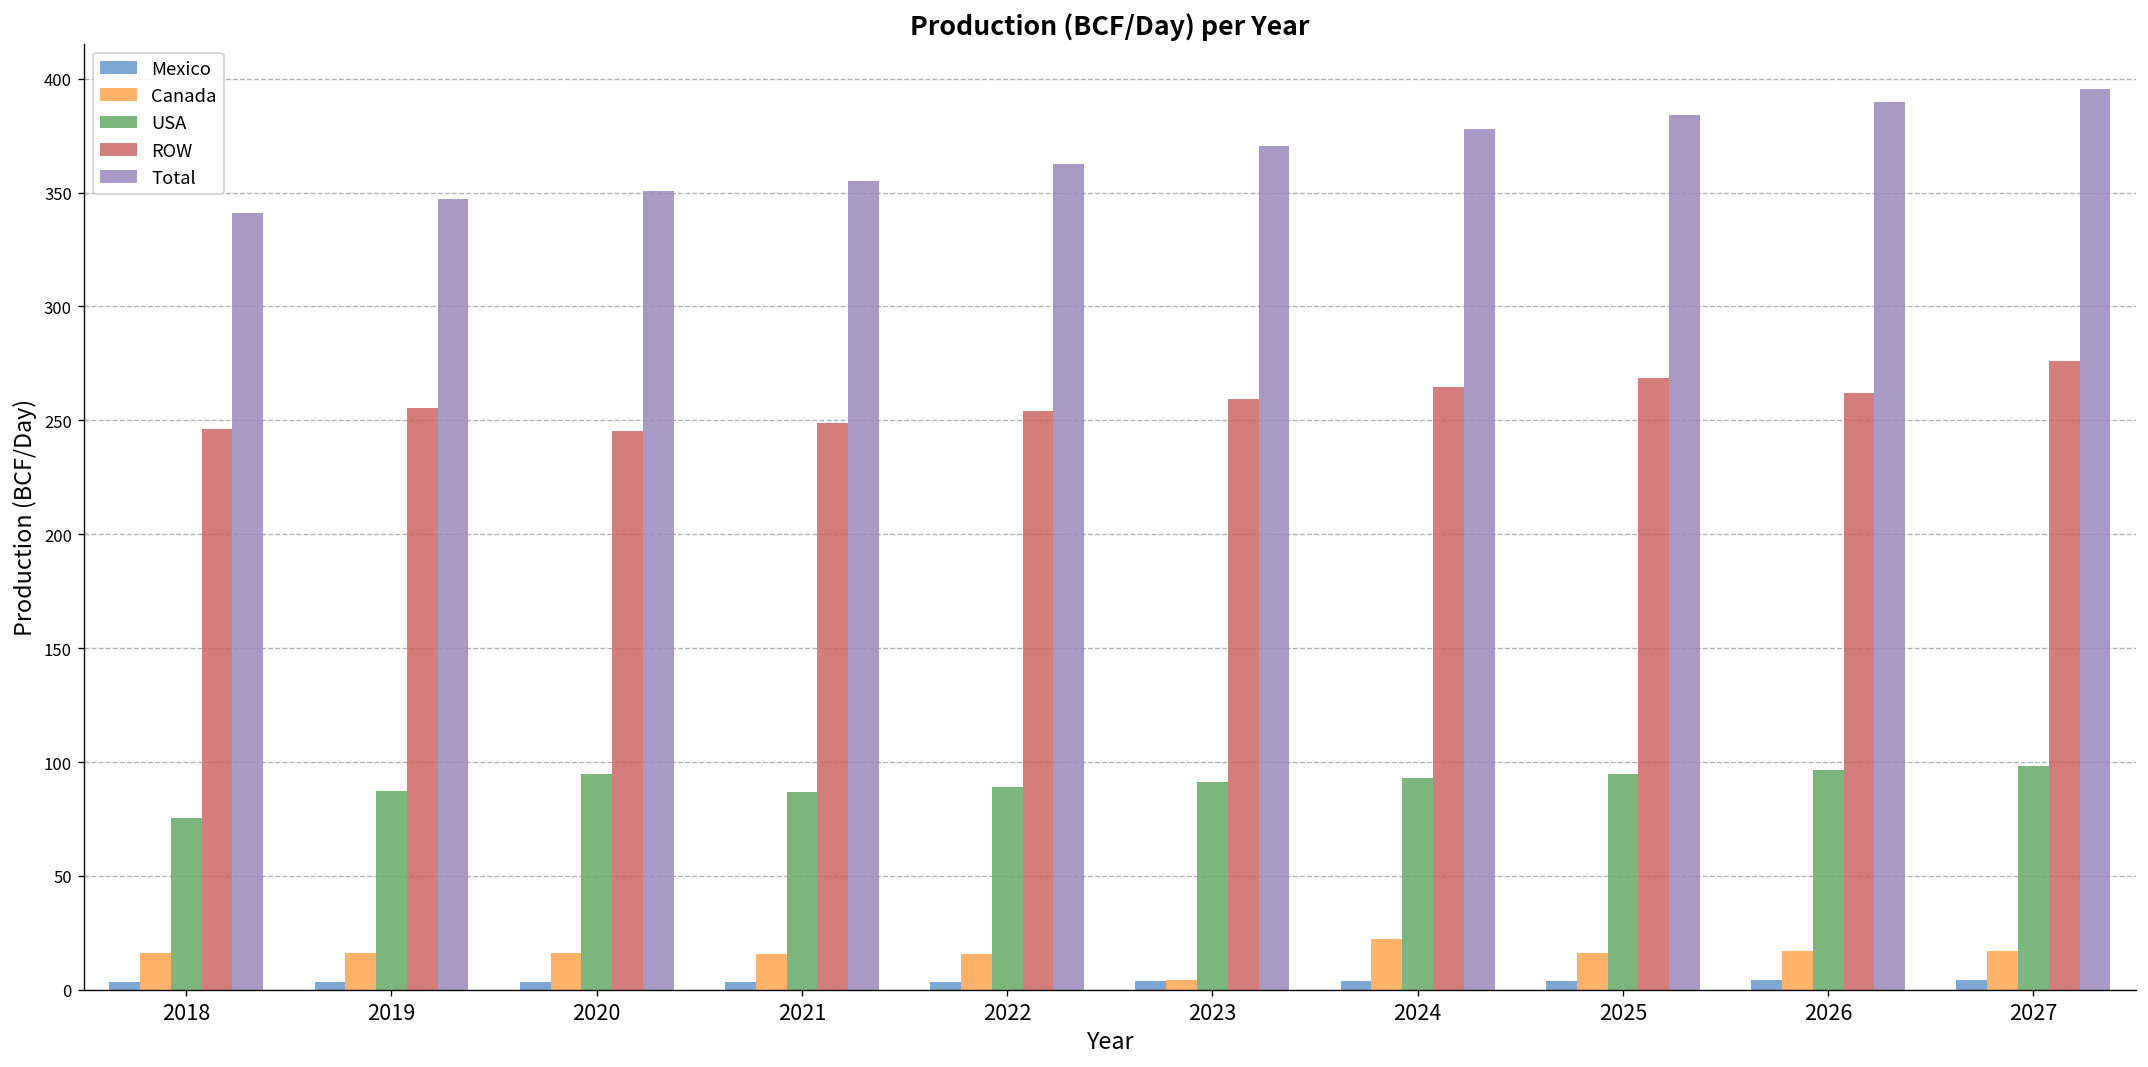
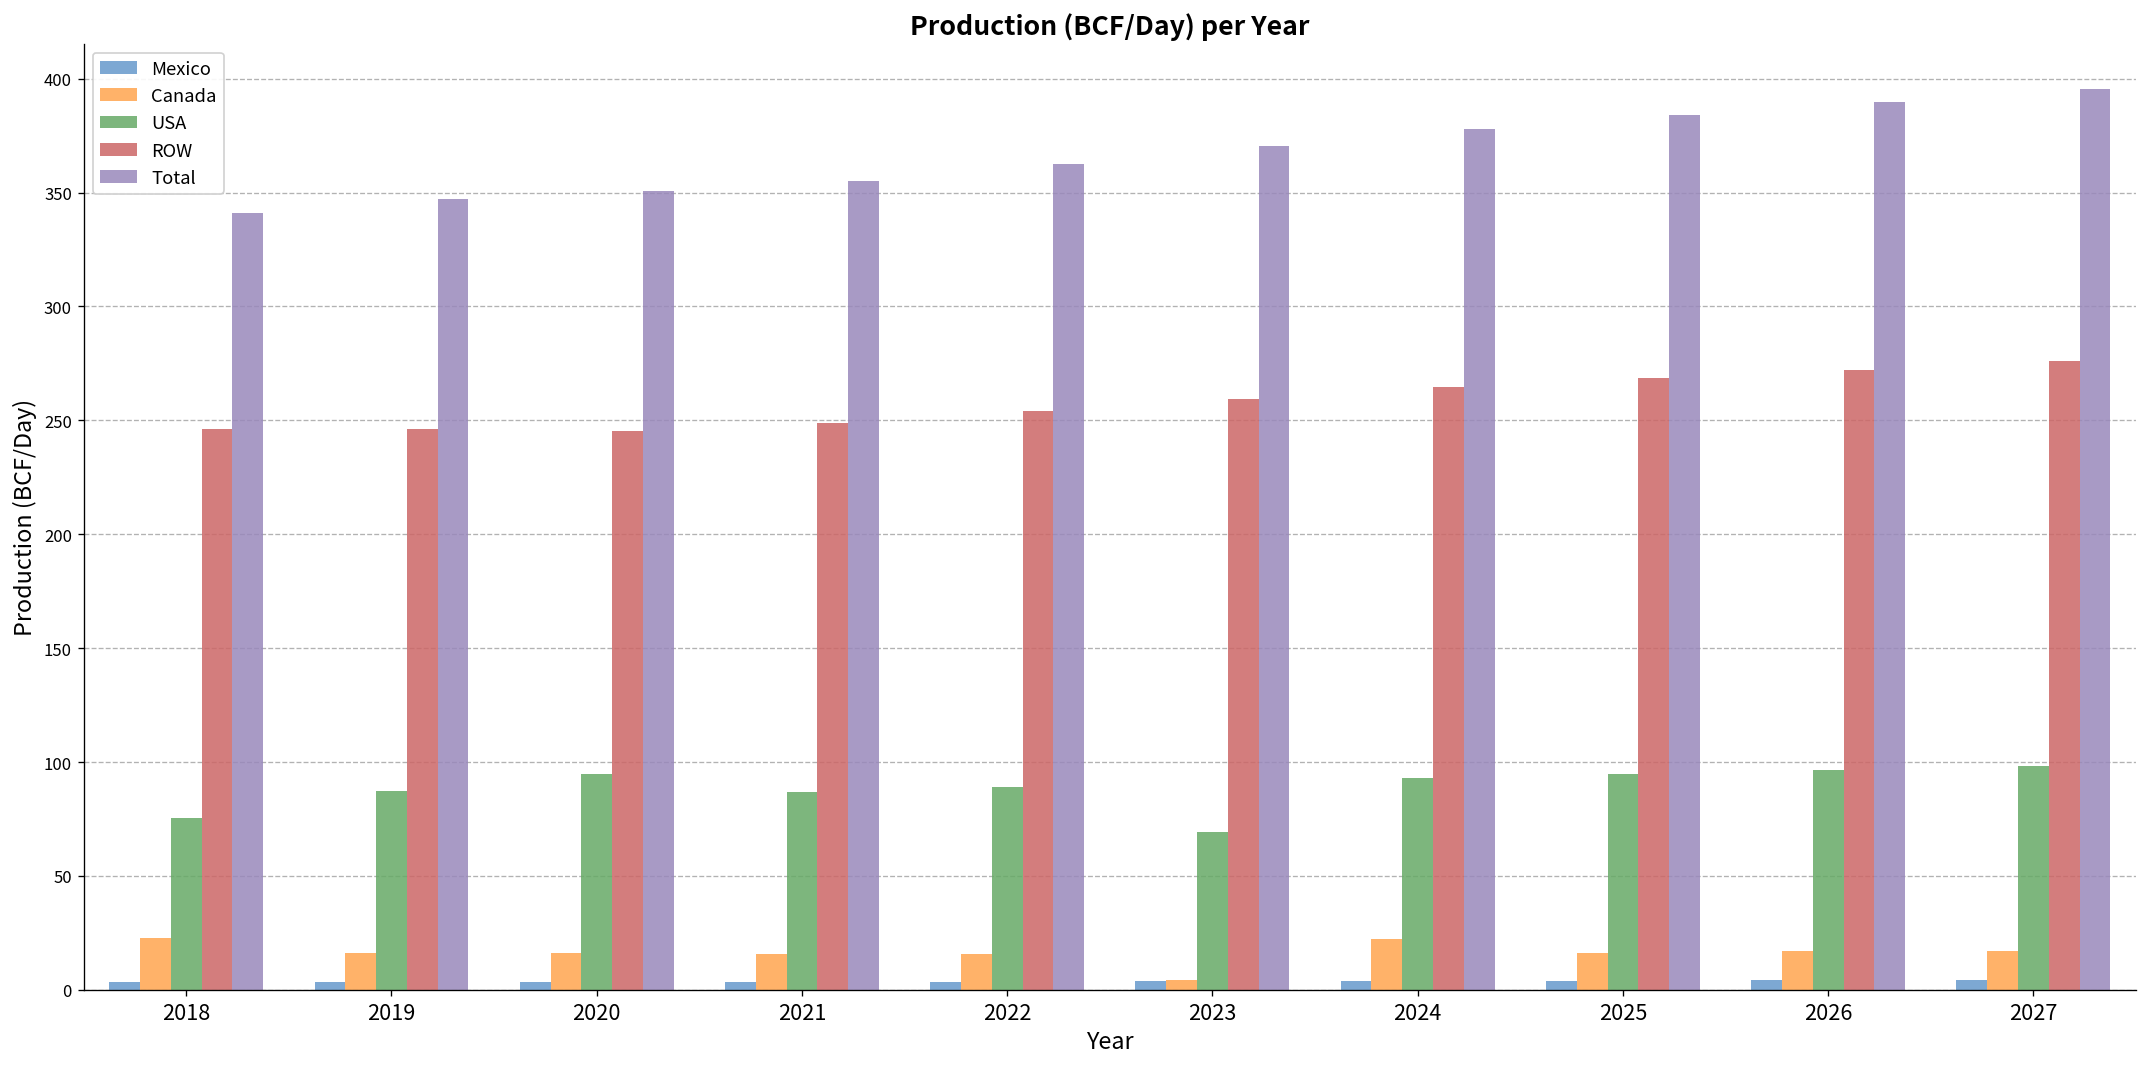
  {
    "Canada": {
-     "2018": 16,
+     "2018": 23,
      "2019": 16,
      "2020": 16,
      "2021": 16,
      "2022": 16,
      "2023": 4,
      "2024": 22,
      "2025": 16,
      "2026": 17,
      "2027": 17
    },
    "USA": {
      "2018": 76,
      "2019": 87,
      "2020": 95,
      "2021": 87,
      "2022": 89,
-     "2023": 91,
+     "2023": 69,
      "2024": 93,
      "2025": 95,
      "2026": 96,
      "2027": 98
    },
    "ROW": {
      "2018": 246,
-     "2019": 255,
+     "2019": 246,
      "2020": 245,
      "2021": 249,
      "2022": 254,
      "2023": 259,
      "2024": 265,
      "2025": 268,
-     "2026": 262,
+     "2026": 272,
      "2027": 276
    }
  }
